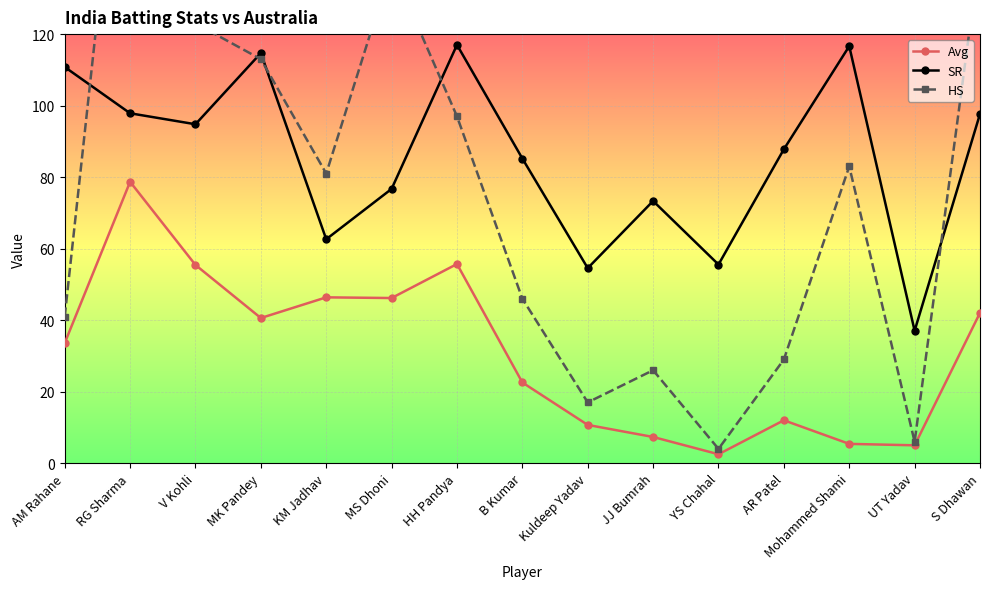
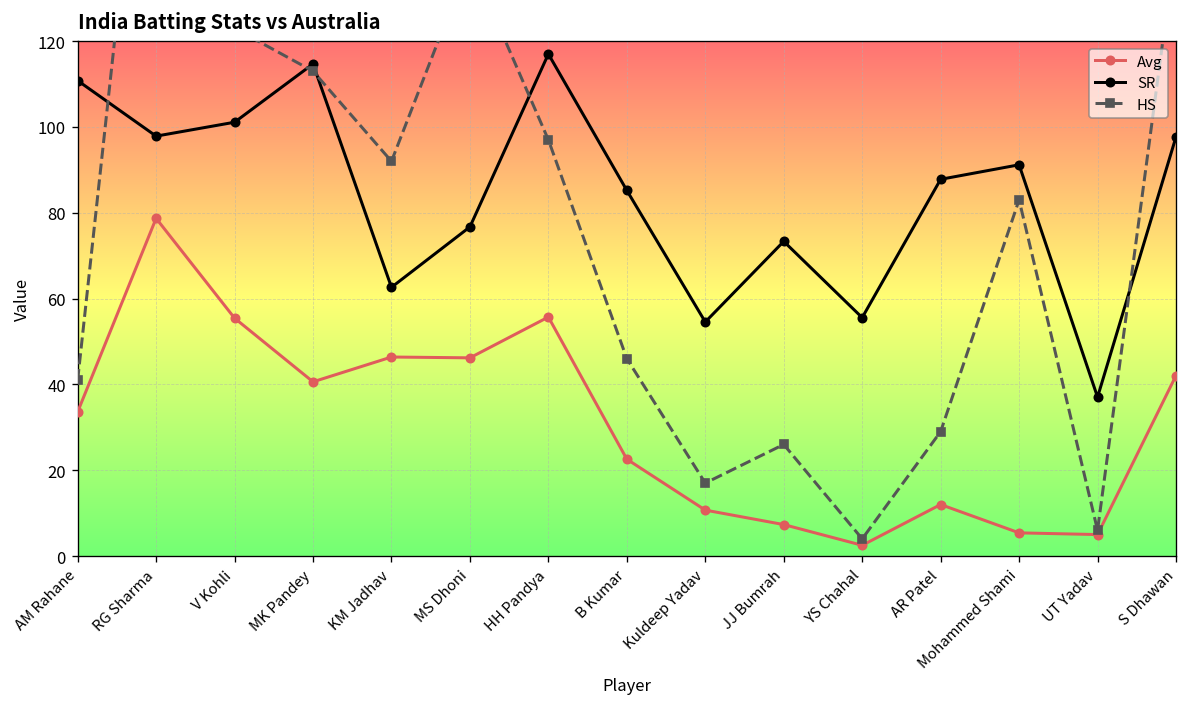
  {
    "Avg": {
      "AM Rahane": 34,
      "RG Sharma": 79,
      "V Kohli": 55,
      "MK Pandey": 41,
      "KM Jadhav": 46,
      "MS Dhoni": 46,
      "HH Pandya": 56,
      "B Kumar": 23,
      "Kuldeep Yadav": 11,
      "JJ Bumrah": 7,
      "YS Chahal": 3,
      "AR Patel": 12,
      "Mohammed Shami": 5,
      "UT Yadav": 5,
      "S Dhawan": 42
    },
    "SR": {
      "AM Rahane": 111,
      "RG Sharma": 98,
-     "V Kohli": 95,
+     "V Kohli": 101,
      "MK Pandey": 115,
      "KM Jadhav": 63,
      "MS Dhoni": 77,
      "HH Pandya": 117,
      "B Kumar": 85,
      "Kuldeep Yadav": 55,
      "JJ Bumrah": 73,
      "YS Chahal": 56,
      "AR Patel": 88,
-     "Mohammed Shami": 117,
+     "Mohammed Shami": 91,
      "UT Yadav": 37,
      "S Dhawan": 98
    },
    "HS": {
      "AM Rahane": 41,
      "MK Pandey": 113,
-     "KM Jadhav": 81,
+     "KM Jadhav": 92,
      "HH Pandya": 97,
      "B Kumar": 46,
      "Kuldeep Yadav": 17,
      "JJ Bumrah": 26,
      "YS Chahal": 4,
      "AR Patel": 29,
      "Mohammed Shami": 83,
      "UT Yadav": 6
    }
  }
